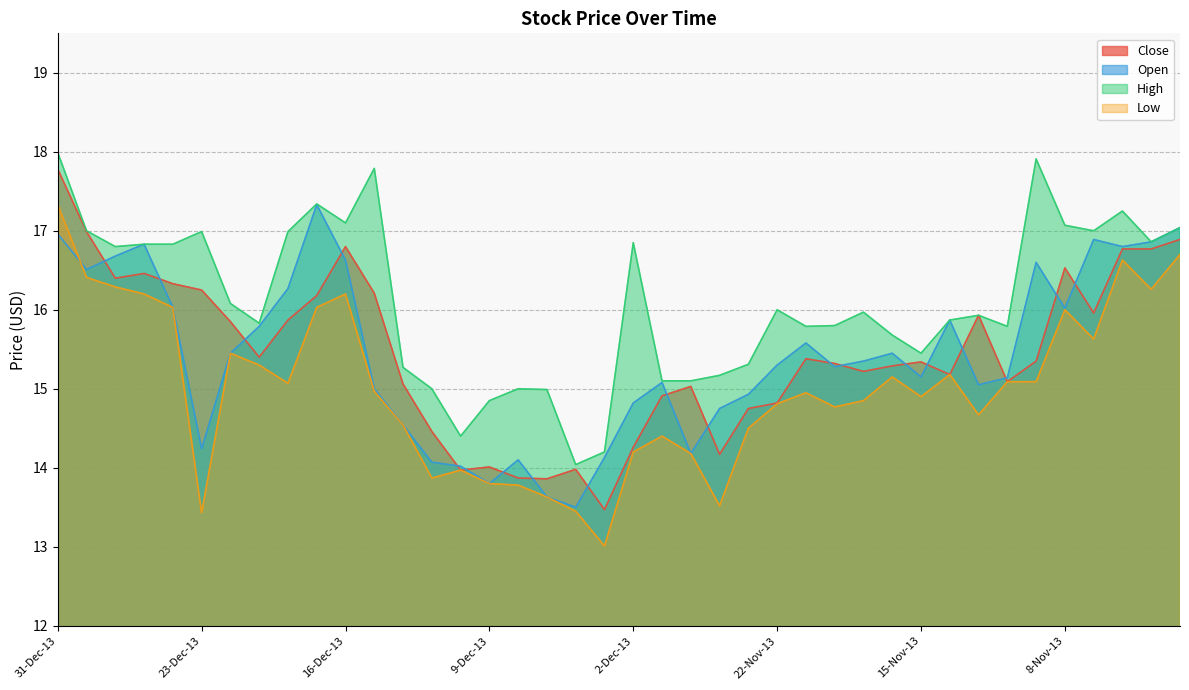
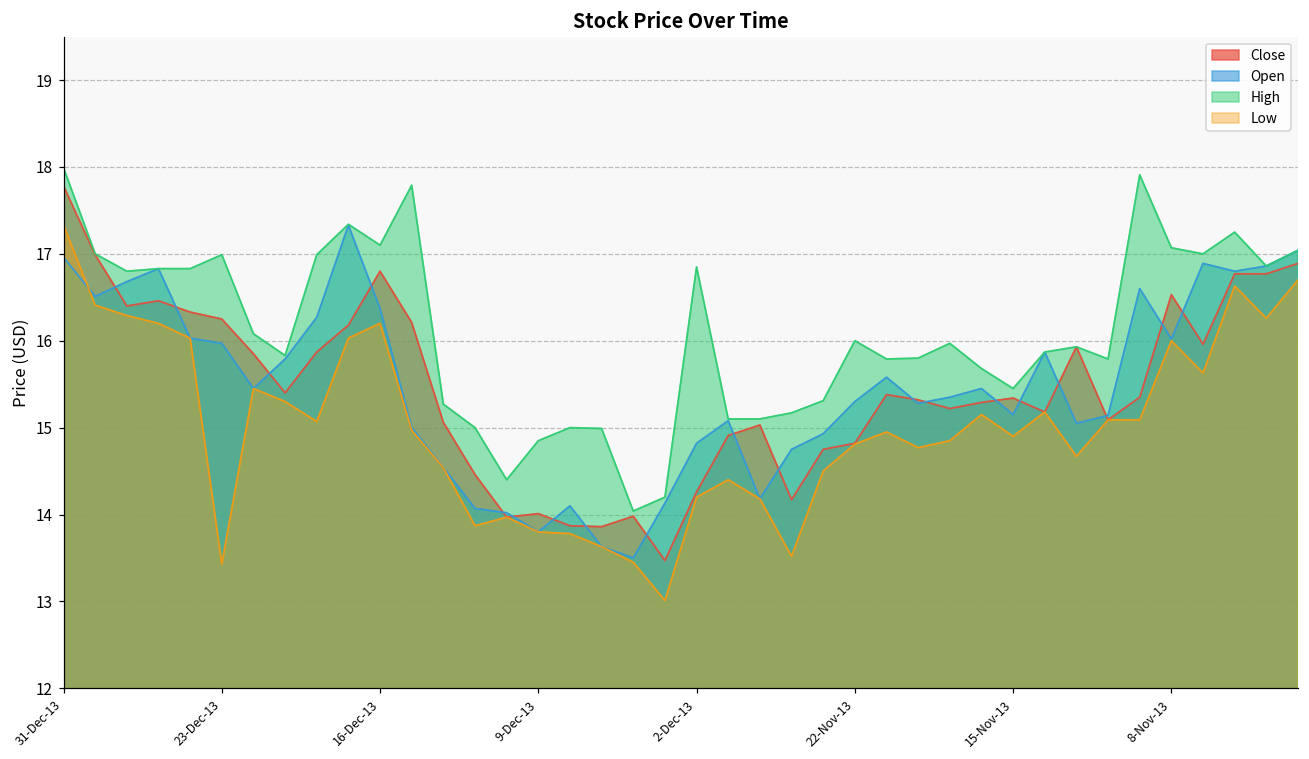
  {
    "Close": {
      "31-Dec-13": 17.8,
      "23-Dec-13": 16.3,
      "16-Dec-13": 16.8,
      "9-Dec-13": 14.0,
      "2-Dec-13": 14.3,
      "15-Nov-13": 15.3,
      "8-Nov-13": 16.5
    },
    "Open": {
      "31-Dec-13": 17.0,
-     "23-Dec-13": 14.2,
-     "16-Dec-13": 16.6,
+     "23-Dec-13": 16.0,
+     "16-Dec-13": 16.4,
      "2-Dec-13": 14.8,
      "22-Nov-13": 15.3,
      "15-Nov-13": 15.2
    },
    "High": {
      "31-Dec-13": 18.0,
      "23-Dec-13": 17.0,
      "16-Dec-13": 17.1,
      "9-Dec-13": 14.9,
      "2-Dec-13": 16.9,
      "22-Nov-13": 16.0,
      "15-Nov-13": 15.5,
      "8-Nov-13": 17.1
    },
    "Low": {
      "31-Dec-13": 17.3,
      "23-Dec-13": 13.4,
      "16-Dec-13": 16.2,
      "2-Dec-13": 14.2,
      "15-Nov-13": 14.9
    }
  }
